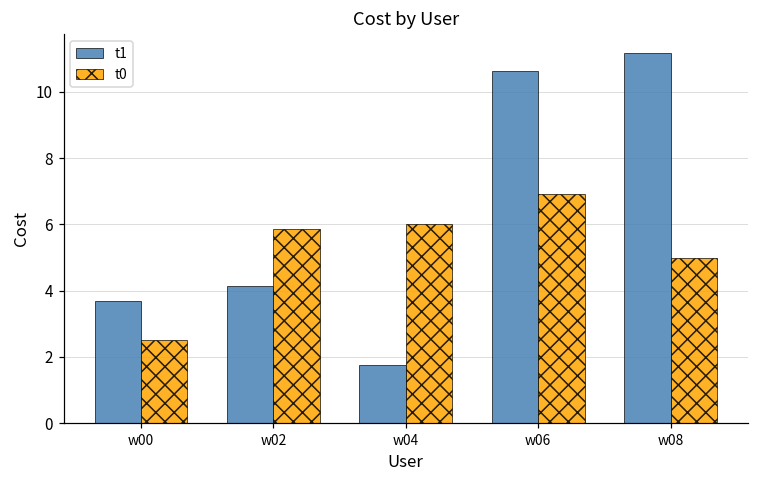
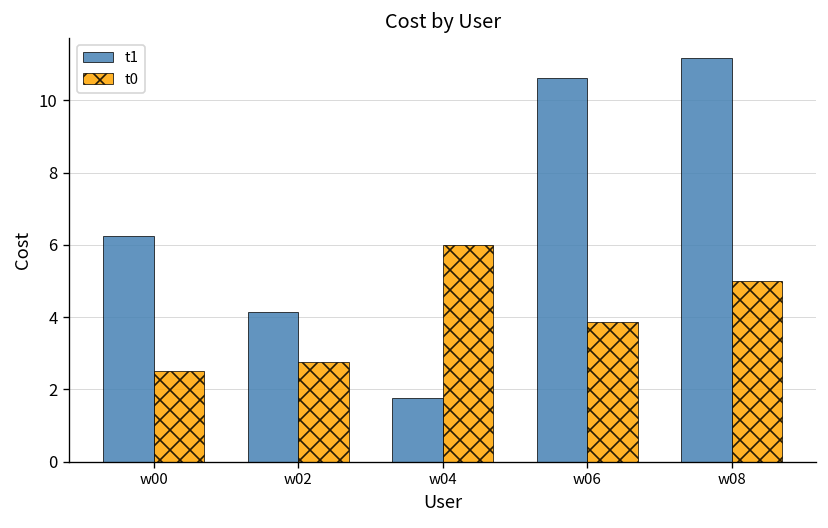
  {
    "t1": {
-     "w00": 3.7,
+     "w00": 6.2,
      "w02": 4.1,
      "w04": 1.8,
      "w06": 10.6,
      "w08": 11.2
    },
    "t0": {
      "w00": 2.5,
-     "w02": 5.9,
+     "w02": 2.8,
      "w04": 6.0,
-     "w06": 6.9,
+     "w06": 3.9,
      "w08": 5.0
    }
  }
